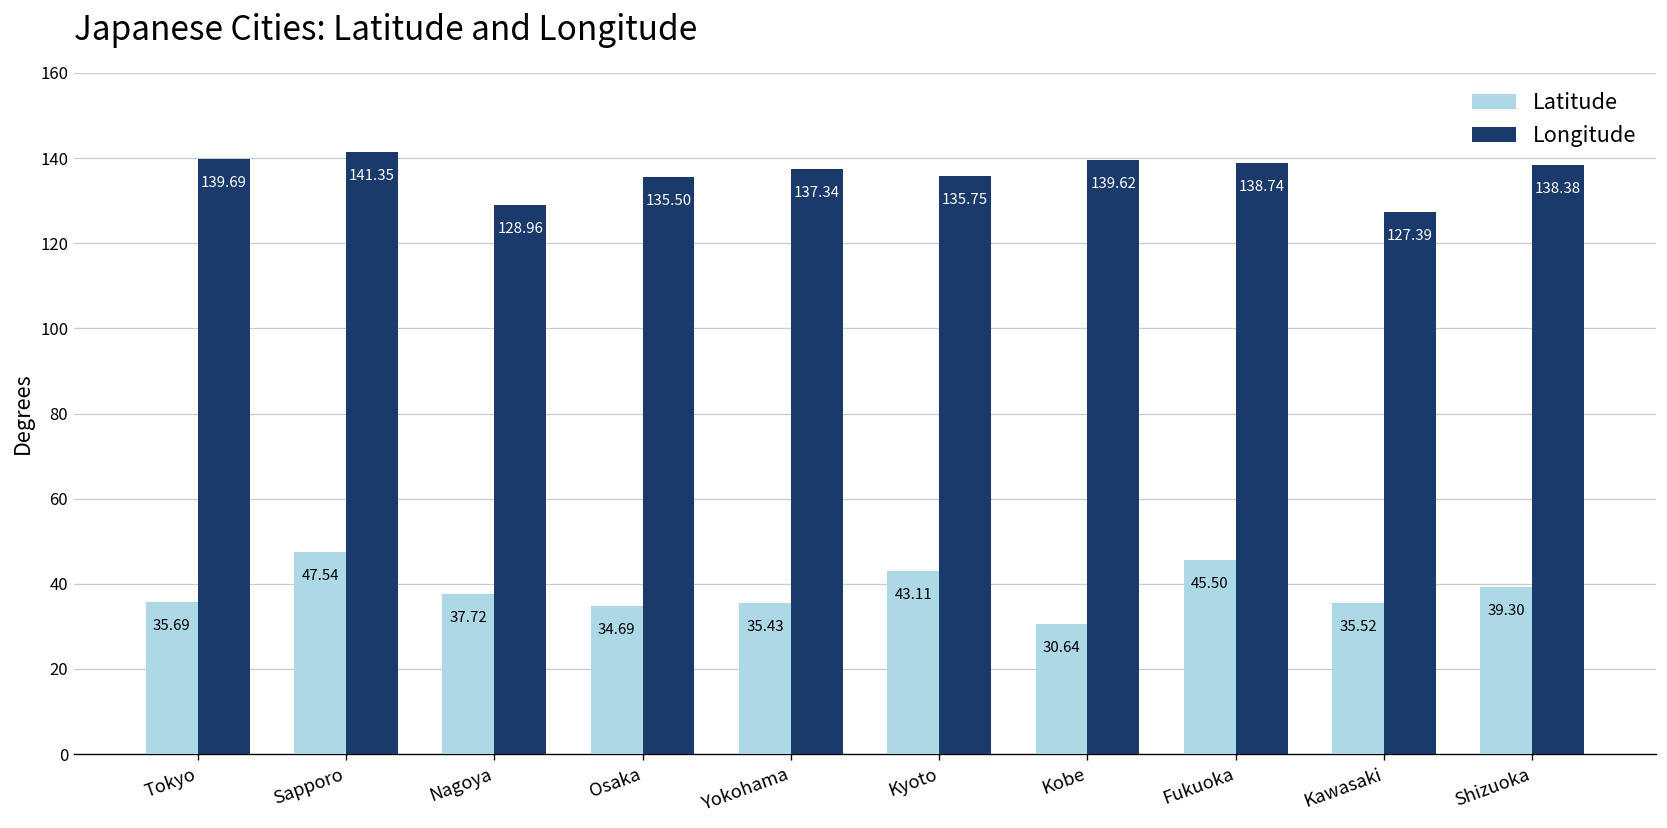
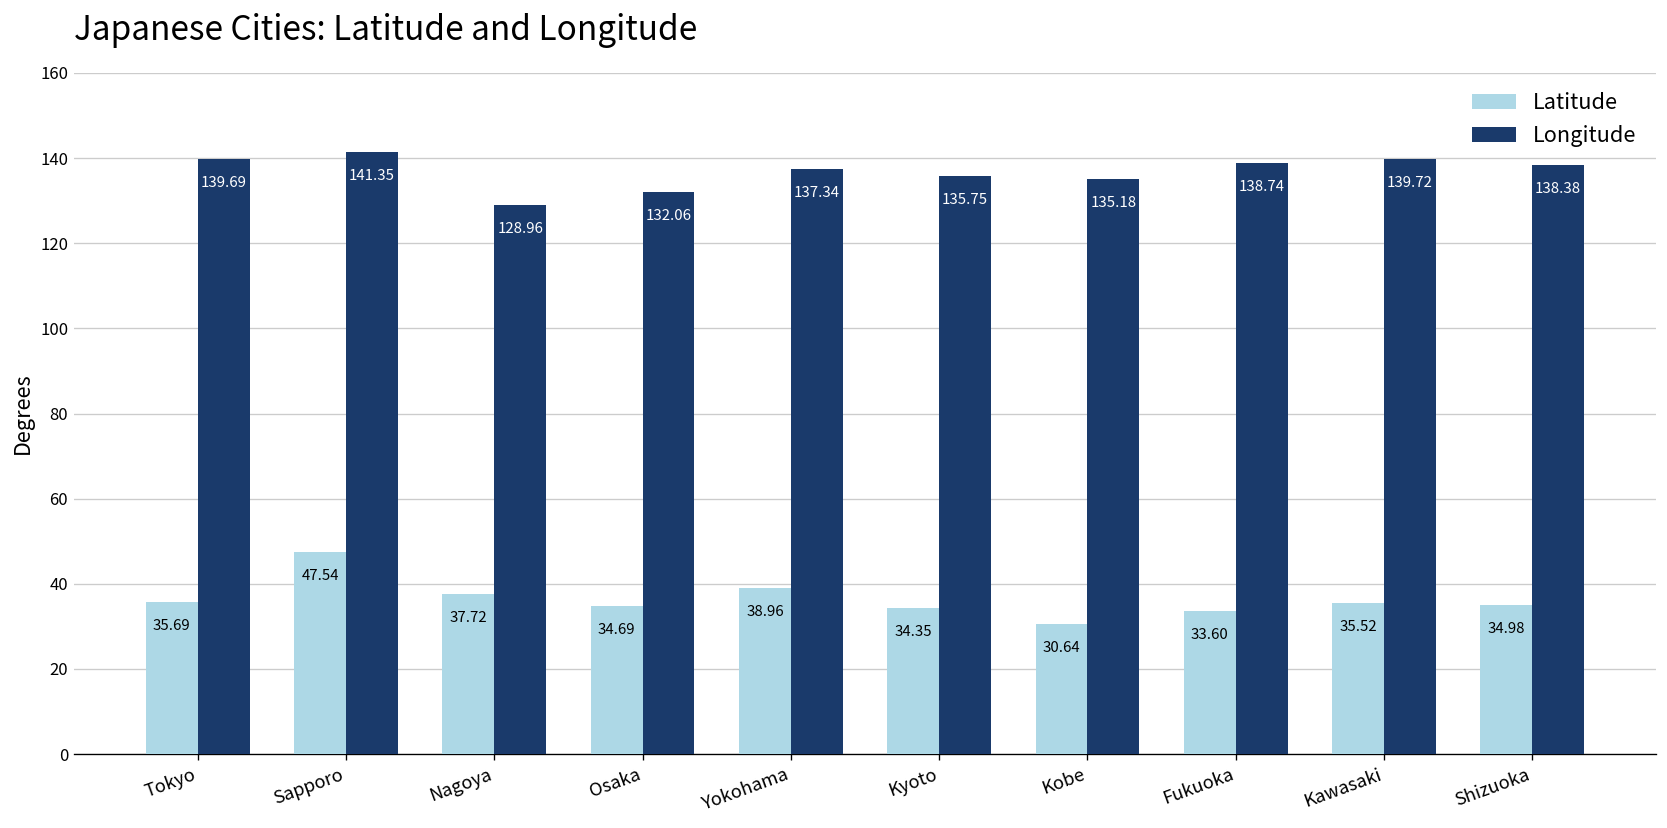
  {
    "Latitude": {
      "Tokyo": 35.69,
      "Sapporo": 47.54,
      "Nagoya": 37.72,
      "Osaka": 34.69,
-     "Yokohama": 35.43,
-     "Kyoto": 43.11,
+     "Yokohama": 38.96,
+     "Kyoto": 34.35,
      "Kobe": 30.64,
-     "Fukuoka": 45.50,
+     "Fukuoka": 33.60,
      "Kawasaki": 35.52,
-     "Shizuoka": 39.30
+     "Shizuoka": 34.98
    },
    "Longitude": {
      "Tokyo": 139.69,
      "Sapporo": 141.35,
      "Nagoya": 128.96,
-     "Osaka": 135.50,
+     "Osaka": 132.06,
      "Yokohama": 137.34,
      "Kyoto": 135.75,
-     "Kobe": 139.62,
+     "Kobe": 135.18,
      "Fukuoka": 138.74,
-     "Kawasaki": 127.39,
+     "Kawasaki": 139.72,
      "Shizuoka": 138.38
    }
  }
